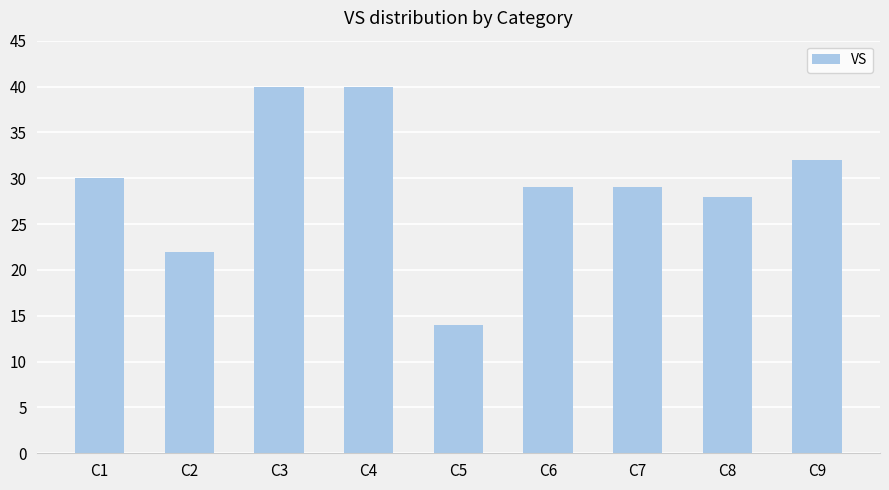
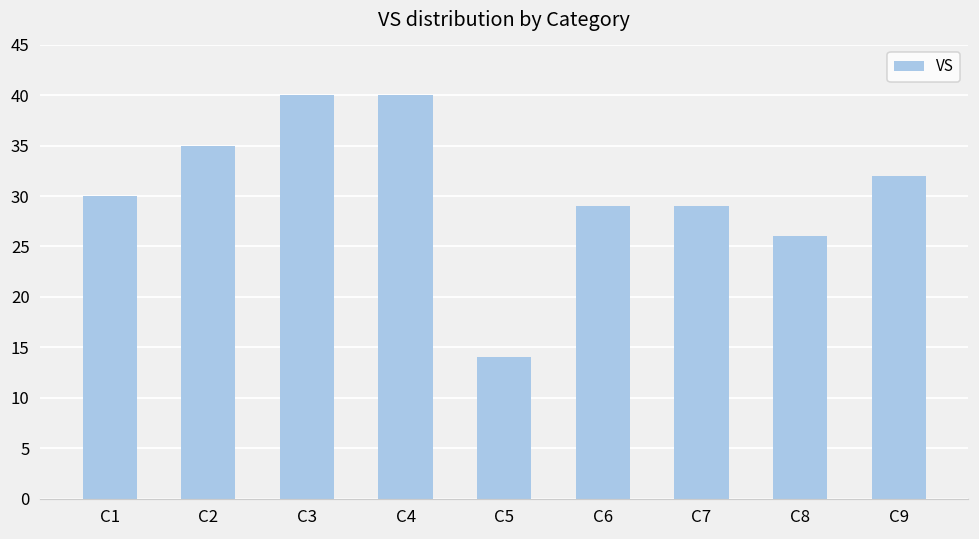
  {
    "C1": 30,
-   "C2": 22,
+   "C2": 35,
    "C3": 40,
    "C4": 40,
    "C5": 14,
    "C6": 29,
    "C7": 29,
-   "C8": 28,
+   "C8": 26,
    "C9": 32
  }
